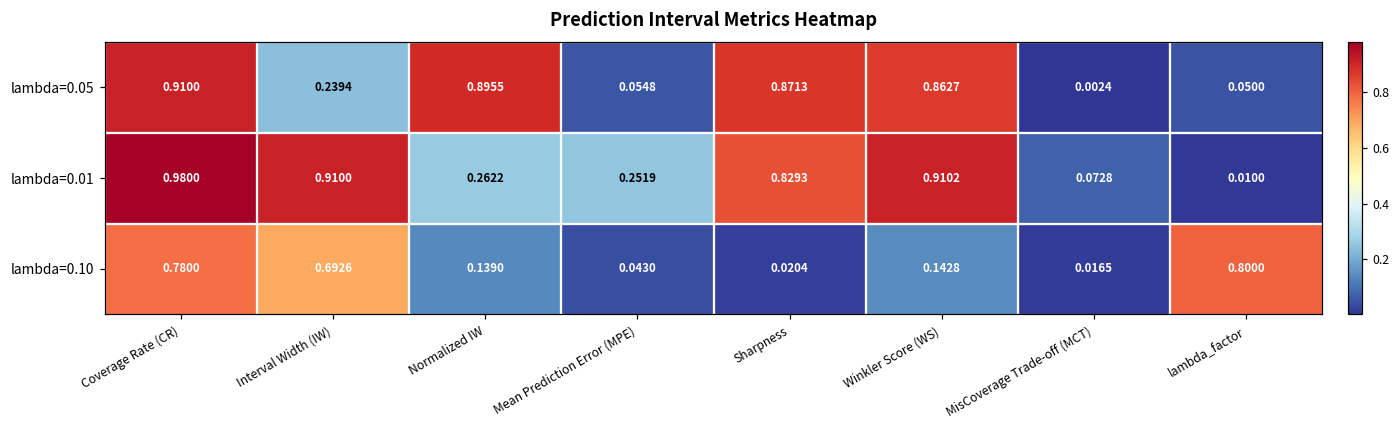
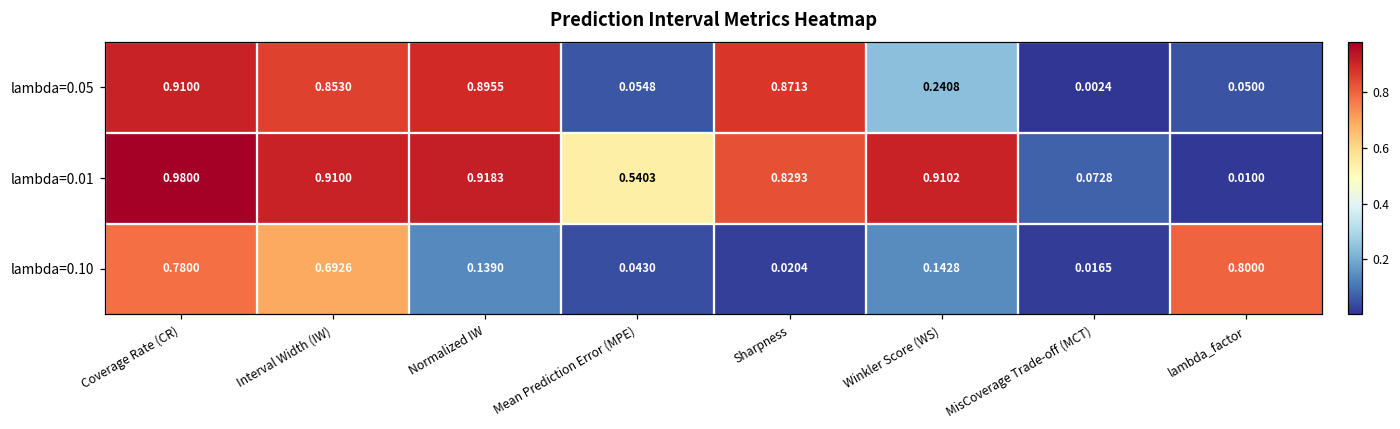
  {
    "lambda=0.05": {
      "Coverage Rate (CR)": 0.9100,
-     "Interval Width (IW)": 0.2394,
+     "Interval Width (IW)": 0.8530,
      "Normalized IW": 0.8955,
      "Mean Prediction Error (MPE)": 0.0548,
      "Sharpness": 0.8713,
-     "Winkler Score (WS)": 0.8627,
+     "Winkler Score (WS)": 0.2408,
      "MisCoverage Trade-off (MCT)": 0.0024,
      "lambda_factor": 0.0500
    },
    "lambda=0.01": {
      "Coverage Rate (CR)": 0.9800,
      "Interval Width (IW)": 0.9100,
-     "Normalized IW": 0.2622,
-     "Mean Prediction Error (MPE)": 0.2519,
+     "Normalized IW": 0.9183,
+     "Mean Prediction Error (MPE)": 0.5403,
      "Sharpness": 0.8293,
      "Winkler Score (WS)": 0.9102,
      "MisCoverage Trade-off (MCT)": 0.0728,
      "lambda_factor": 0.0100
    },
    "lambda=0.10": {
      "Coverage Rate (CR)": 0.7800,
      "Interval Width (IW)": 0.6926,
      "Normalized IW": 0.1390,
      "Mean Prediction Error (MPE)": 0.0430,
      "Sharpness": 0.0204,
      "Winkler Score (WS)": 0.1428,
      "MisCoverage Trade-off (MCT)": 0.0165,
      "lambda_factor": 0.8000
    }
  }
